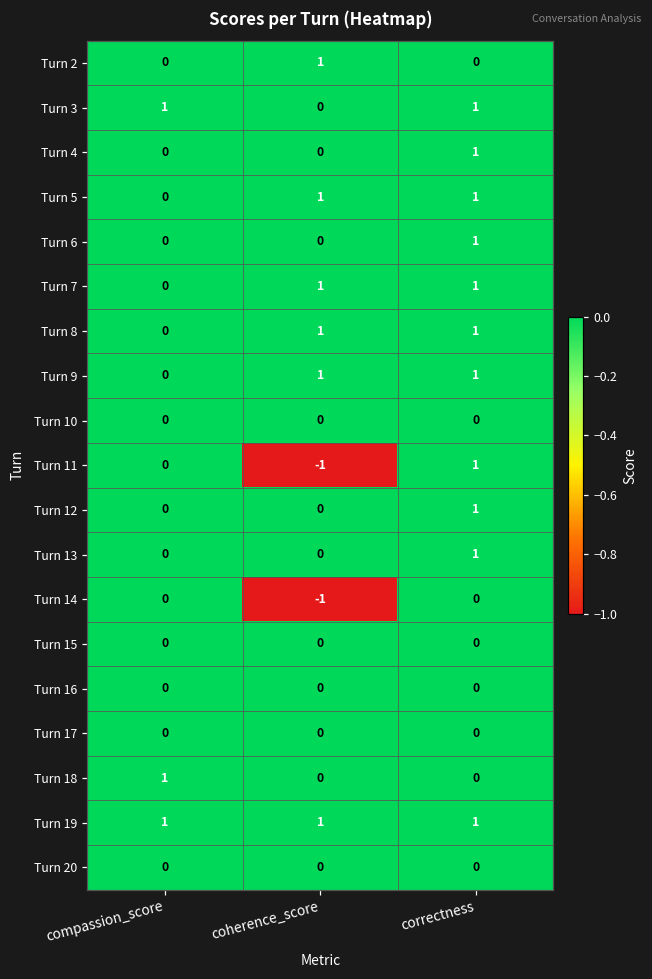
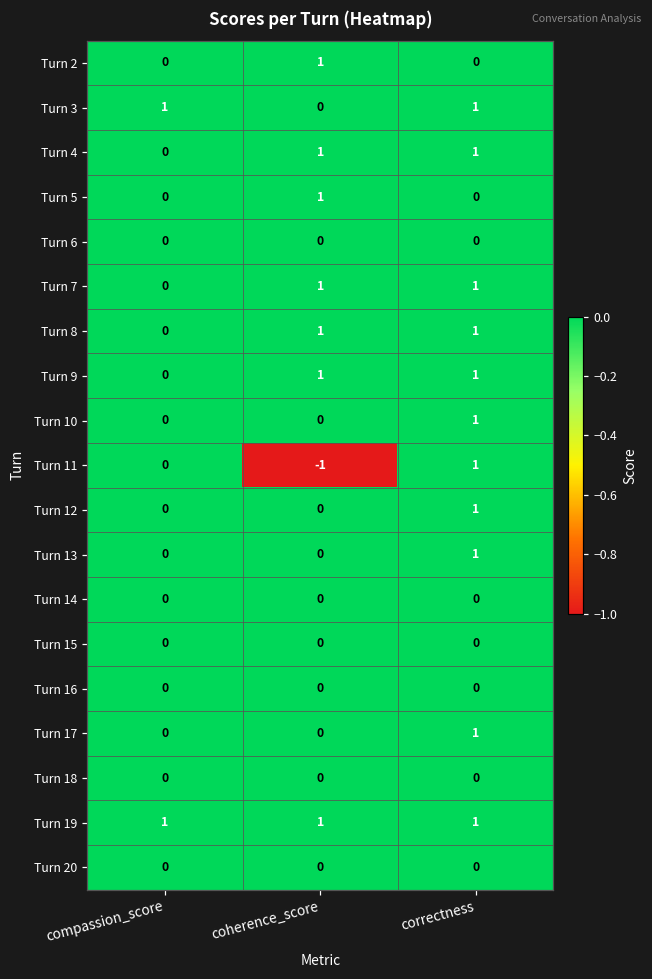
  {
    "Turn 2": {
      "compassion_score": 0,
      "coherence_score": 1,
      "correctness": 0
    },
    "Turn 3": {
      "compassion_score": 1,
      "coherence_score": 0,
      "correctness": 1
    },
    "Turn 4": {
      "compassion_score": 0,
-     "coherence_score": 0,
+     "coherence_score": 1,
      "correctness": 1
    },
    "Turn 5": {
      "compassion_score": 0,
      "coherence_score": 1,
-     "correctness": 1
+     "correctness": 0
    },
    "Turn 6": {
      "compassion_score": 0,
      "coherence_score": 0,
-     "correctness": 1
+     "correctness": 0
    },
    "Turn 7": {
      "compassion_score": 0,
      "coherence_score": 1,
      "correctness": 1
    },
    "Turn 8": {
      "compassion_score": 0,
      "coherence_score": 1,
      "correctness": 1
    },
    "Turn 9": {
      "compassion_score": 0,
      "coherence_score": 1,
      "correctness": 1
    },
    "Turn 10": {
      "compassion_score": 0,
      "coherence_score": 0,
-     "correctness": 0
+     "correctness": 1
    },
    "Turn 11": {
      "compassion_score": 0,
      "coherence_score": -1,
      "correctness": 1
    },
    "Turn 12": {
      "compassion_score": 0,
      "coherence_score": 0,
      "correctness": 1
    },
    "Turn 13": {
      "compassion_score": 0,
      "coherence_score": 0,
      "correctness": 1
    },
    "Turn 14": {
      "compassion_score": 0,
-     "coherence_score": -1,
+     "coherence_score": 0,
      "correctness": 0
    },
    "Turn 15": {
      "compassion_score": 0,
      "coherence_score": 0,
      "correctness": 0
    },
    "Turn 16": {
      "compassion_score": 0,
      "coherence_score": 0,
      "correctness": 0
    },
    "Turn 17": {
      "compassion_score": 0,
      "coherence_score": 0,
-     "correctness": 0
+     "correctness": 1
    },
    "Turn 18": {
-     "compassion_score": 1,
+     "compassion_score": 0,
      "coherence_score": 0,
      "correctness": 0
    },
    "Turn 19": {
      "compassion_score": 1,
      "coherence_score": 1,
      "correctness": 1
    },
    "Turn 20": {
      "compassion_score": 0,
      "coherence_score": 0,
      "correctness": 0
    }
  }
